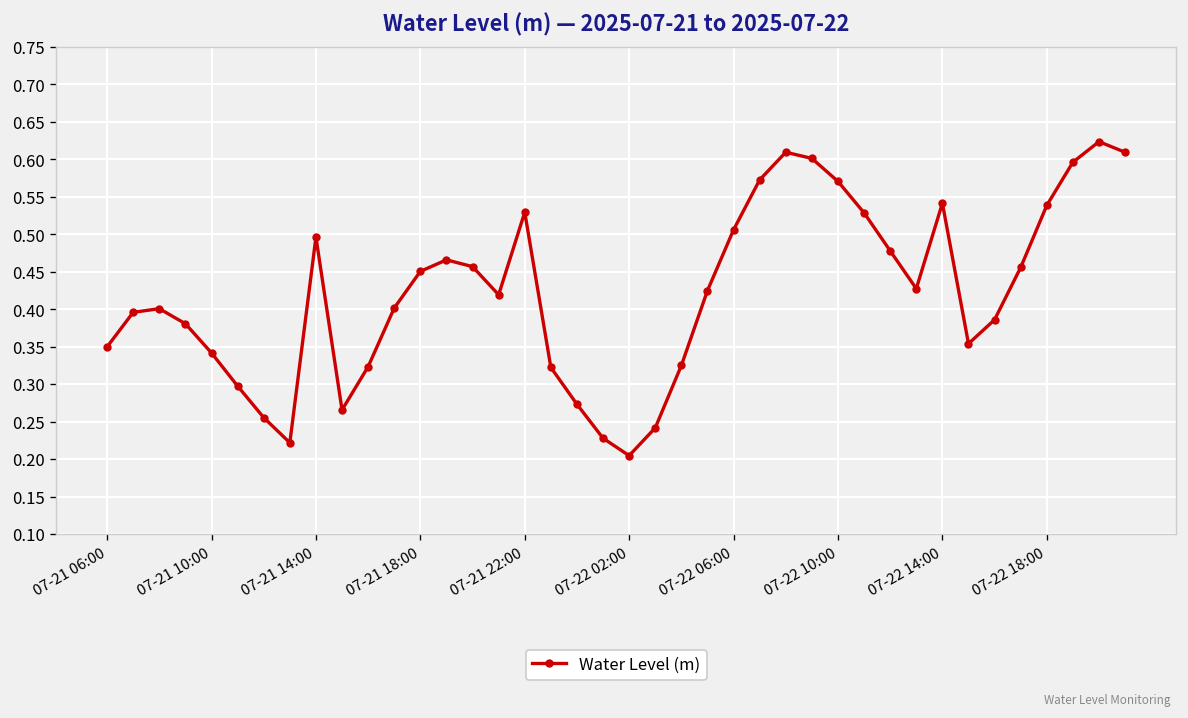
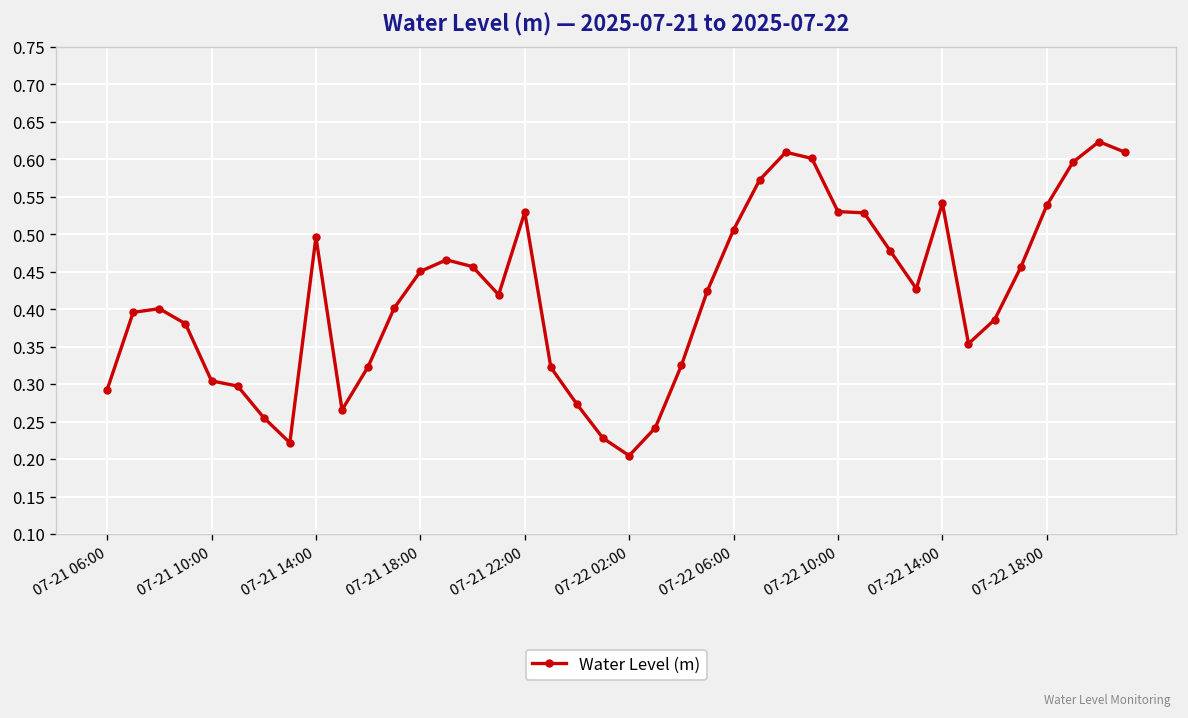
  {
-   "07-21 06:00": 0.35,
-   "07-21 10:00": 0.34,
+   "07-21 06:00": 0.29,
+   "07-21 10:00": 0.30,
    "07-21 14:00": 0.50,
    "07-21 18:00": 0.45,
    "07-21 22:00": 0.53,
    "07-22 02:00": 0.20,
    "07-22 06:00": 0.51,
-   "07-22 10:00": 0.57,
+   "07-22 10:00": 0.53,
    "07-22 14:00": 0.54,
    "07-22 18:00": 0.54
  }
